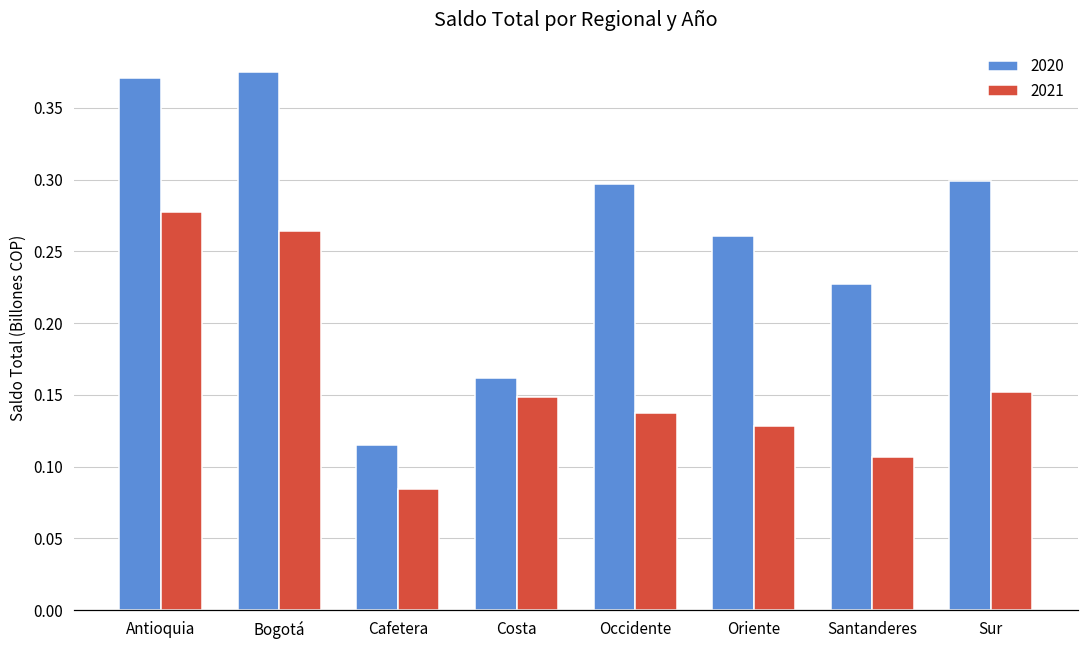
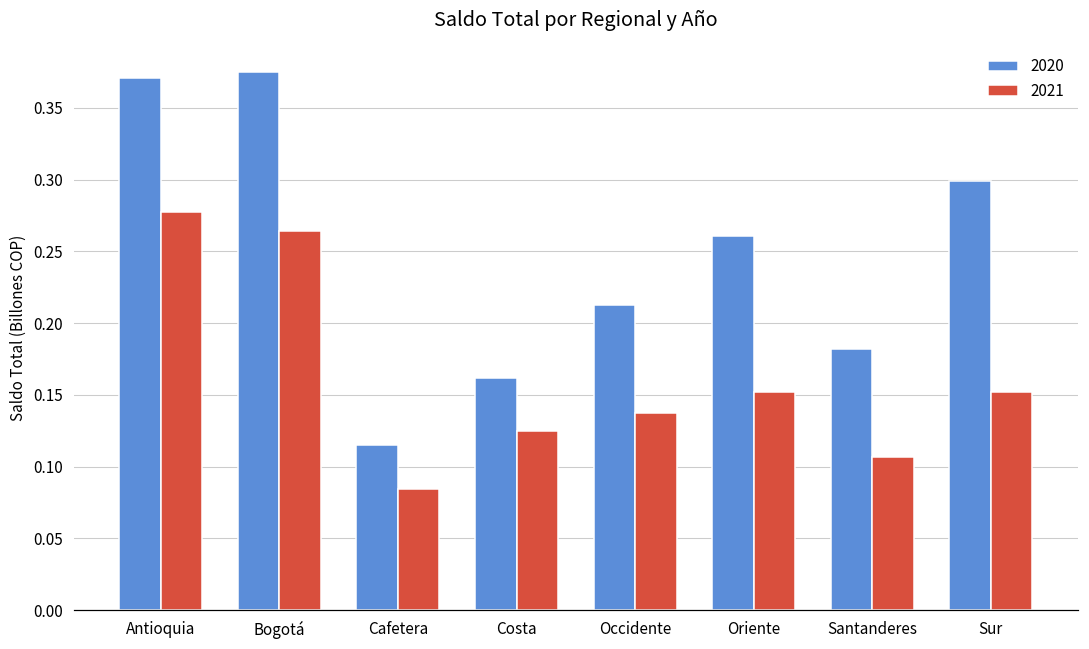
  {
    "2020": {
      "Antioquia": 0.371,
      "Bogotá": 0.375,
      "Cafetera": 0.115,
      "Costa": 0.162,
-     "Occidente": 0.297,
+     "Occidente": 0.213,
      "Oriente": 0.261,
-     "Santanderes": 0.227,
+     "Santanderes": 0.182,
      "Sur": 0.299
    },
    "2021": {
      "Antioquia": 0.277,
      "Bogotá": 0.264,
      "Cafetera": 0.084,
-     "Costa": 0.148,
+     "Costa": 0.125,
      "Occidente": 0.137,
-     "Oriente": 0.128,
+     "Oriente": 0.152,
      "Santanderes": 0.106,
      "Sur": 0.152
    }
  }
